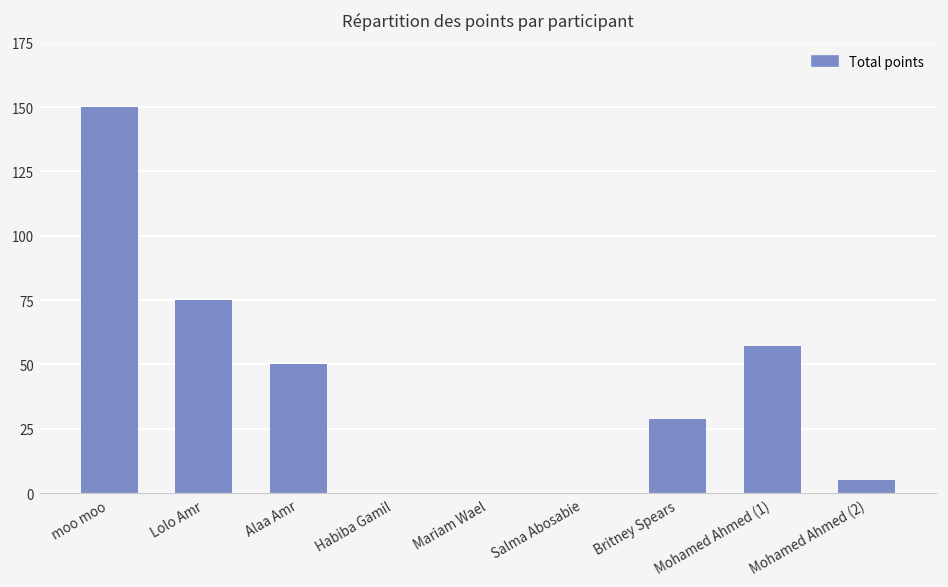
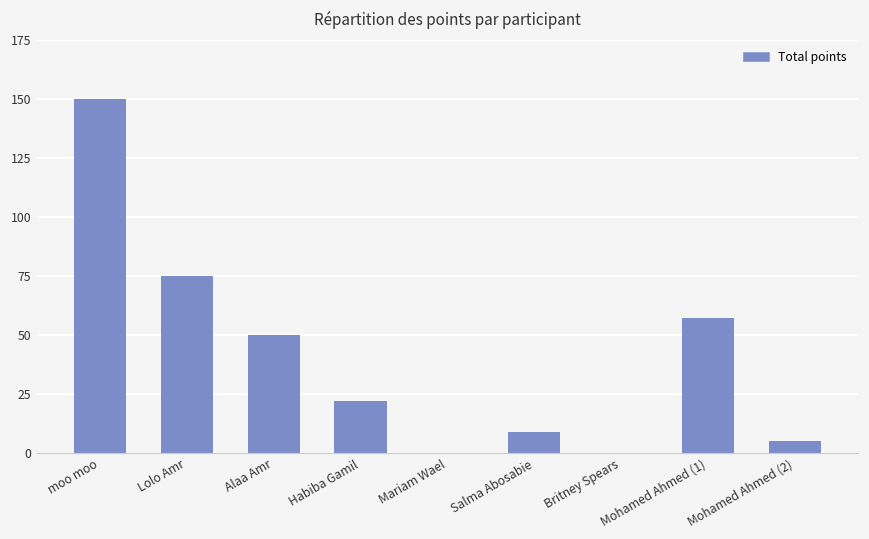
  {
    "moo moo": 150,
    "Lolo Amr": 75,
    "Alaa Amr": 50,
-   "Habiba Gamil": 0,
+   "Habiba Gamil": 22,
    "Mariam Wael": 0,
-   "Salma Abosabie": 0,
-   "Britney Spears": 29,
+   "Salma Abosabie": 9,
+   "Britney Spears": 0,
    "Mohamed Ahmed (1)": 57,
    "Mohamed Ahmed (2)": 5
  }
